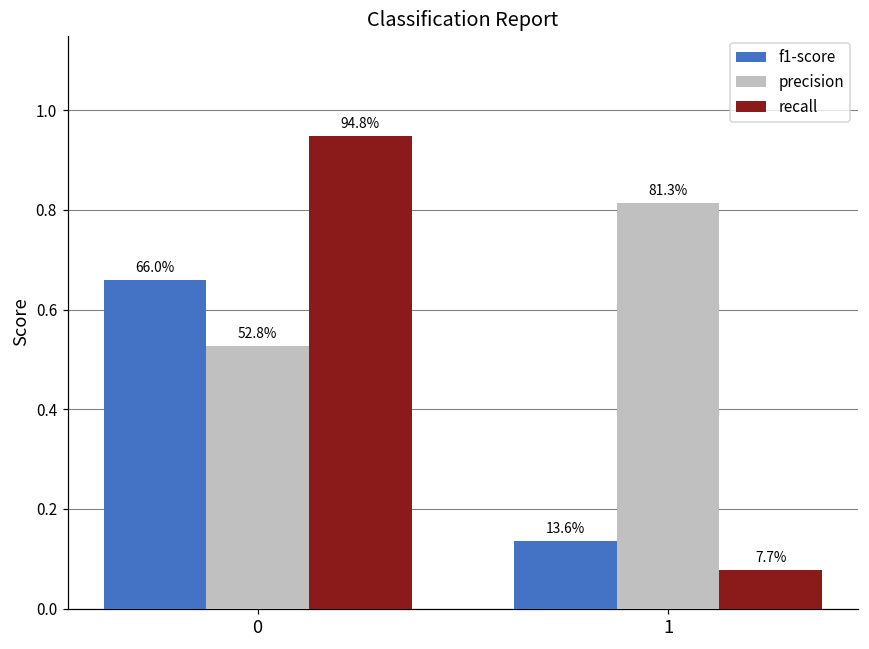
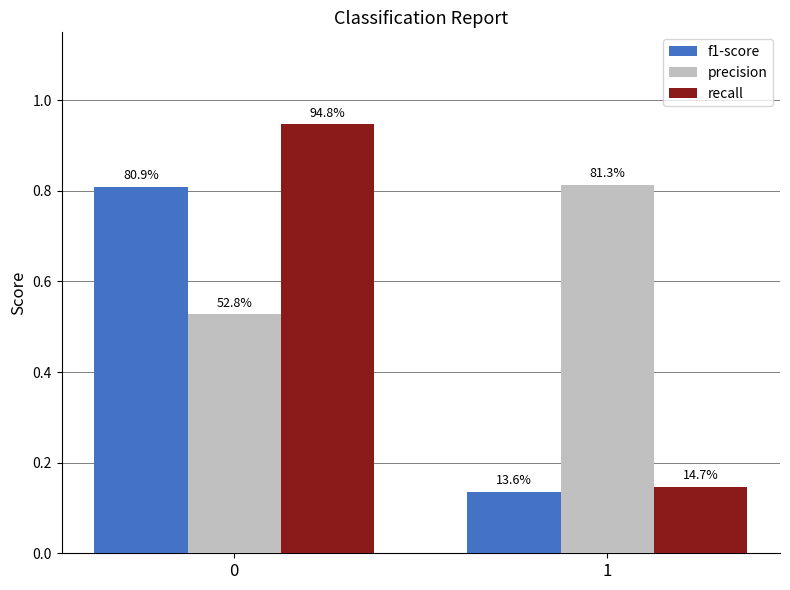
  {
    "f1-score": {
-     "0": "66.0%",
+     "0": "80.9%",
      "1": "13.6%"
    },
    "precision": {
      "0": "52.8%",
      "1": "81.3%"
    },
    "recall": {
      "0": "94.8%",
-     "1": "7.7%"
+     "1": "14.7%"
    }
  }
